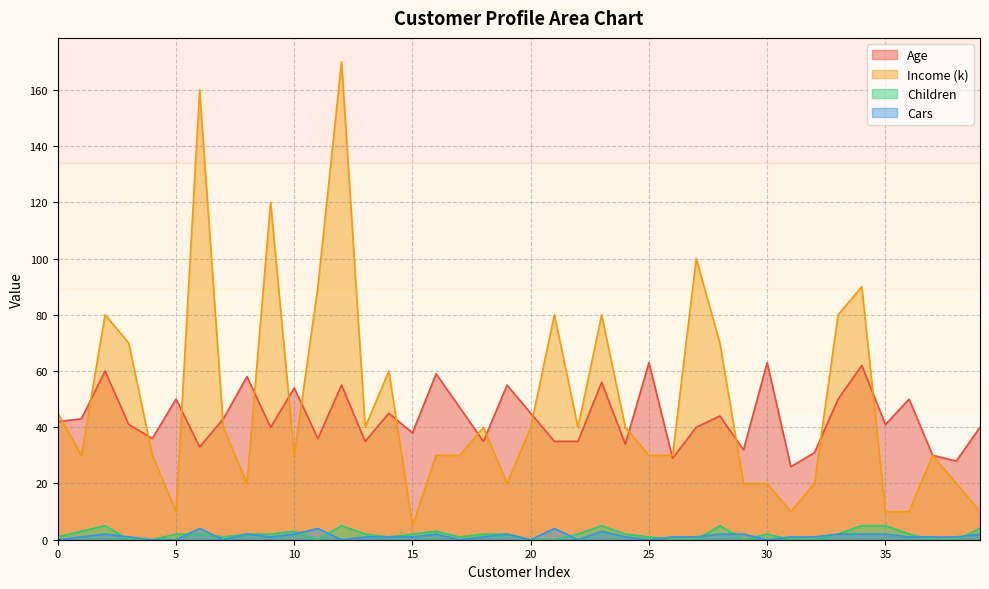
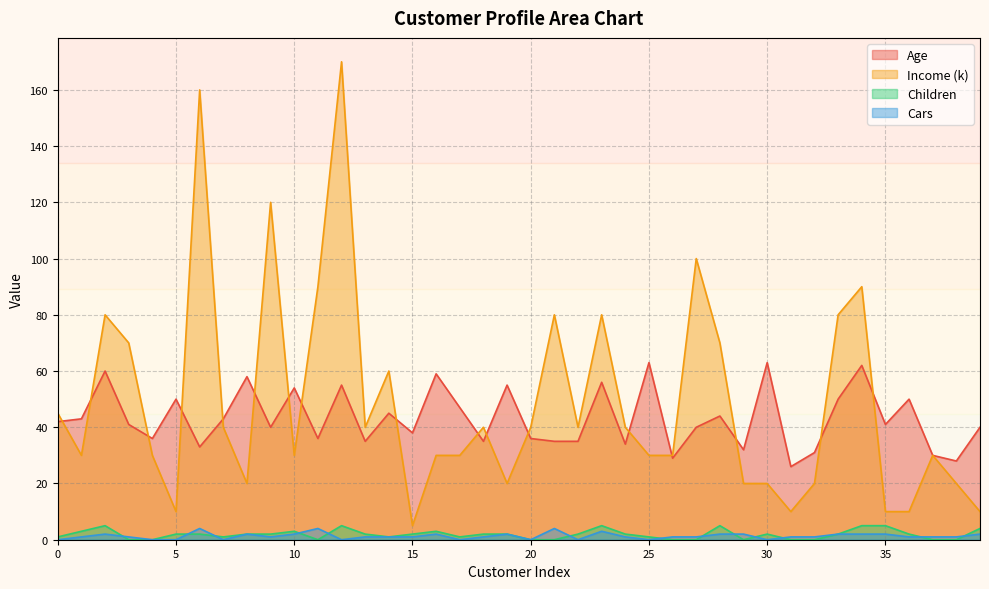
  {
    "Age": {
      "0": 42,
      "5": 50,
      "10": 54,
      "15": 38,
-     "20": 45,
+     "20": 36,
      "25": 63,
      "30": 63,
      "35": 41
    },
    "Income (k)": {
      "0": 45,
      "5": 10,
      "10": 30,
      "15": 5,
      "20": 40,
      "25": 30,
      "30": 20,
      "35": 10
    },
    "Children": {
      "0": 1,
      "5": 2,
      "10": 3,
      "15": 2,
      "25": 1,
      "30": 2,
      "35": 5
    },
    "Cars": {
      "0": 0,
      "5": 0,
      "10": 2,
      "15": 1,
      "25": 0,
      "30": 0,
      "35": 2
    }
  }
